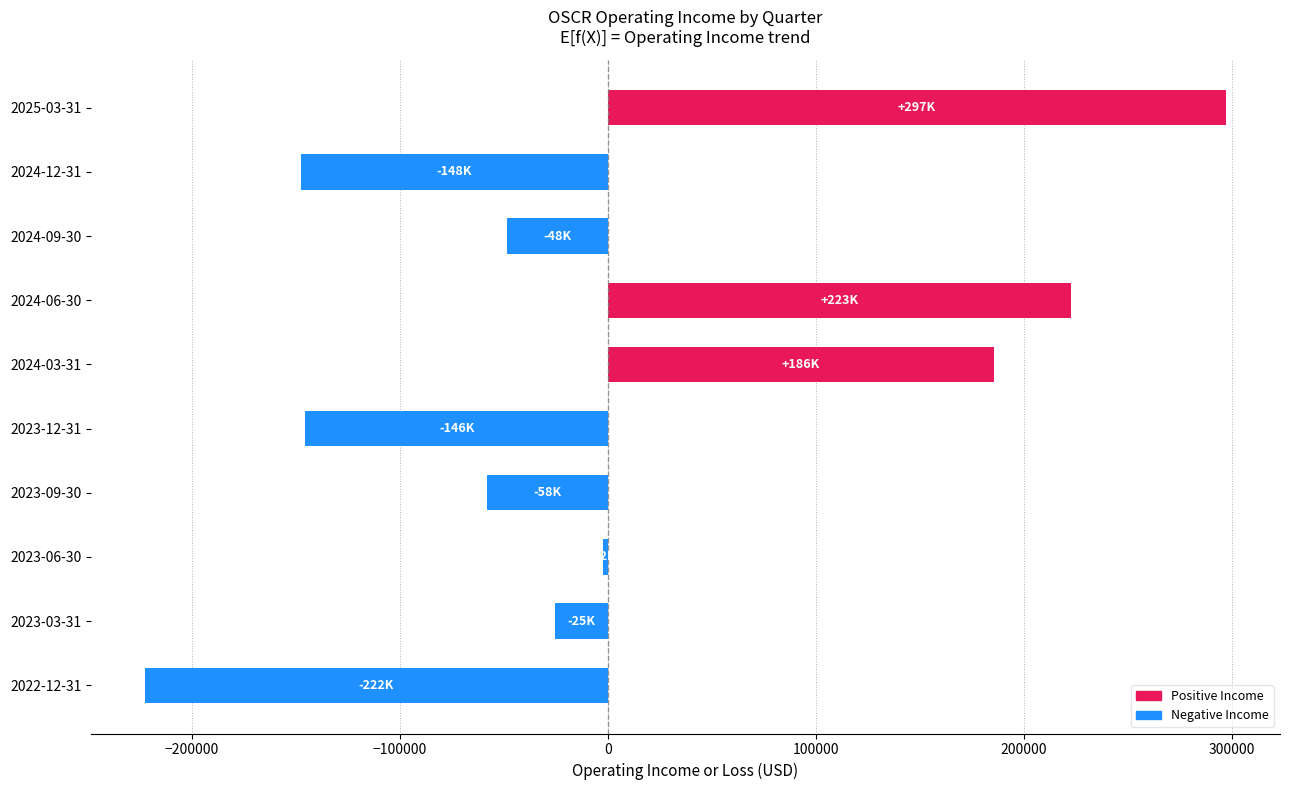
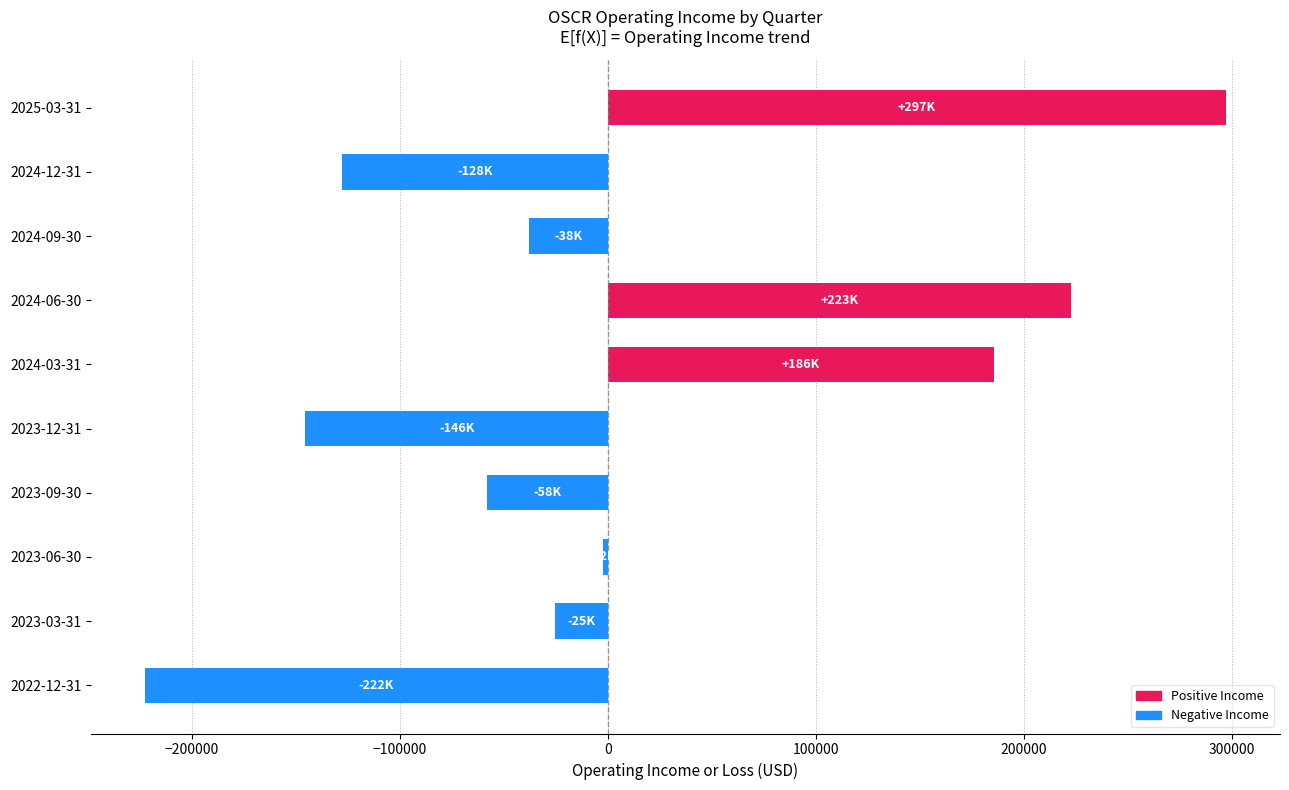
  {
    "2025-03-31": "+297K",
-   "2024-12-31": "-148K",
-   "2024-09-30": "-48K",
+   "2024-12-31": "-128K",
+   "2024-09-30": "-38K",
    "2024-06-30": "+223K",
    "2024-03-31": "+186K",
    "2023-12-31": "-146K",
    "2023-09-30": "-58K",
    "2023-03-31": "-25K",
    "2022-12-31": "-222K"
  }
